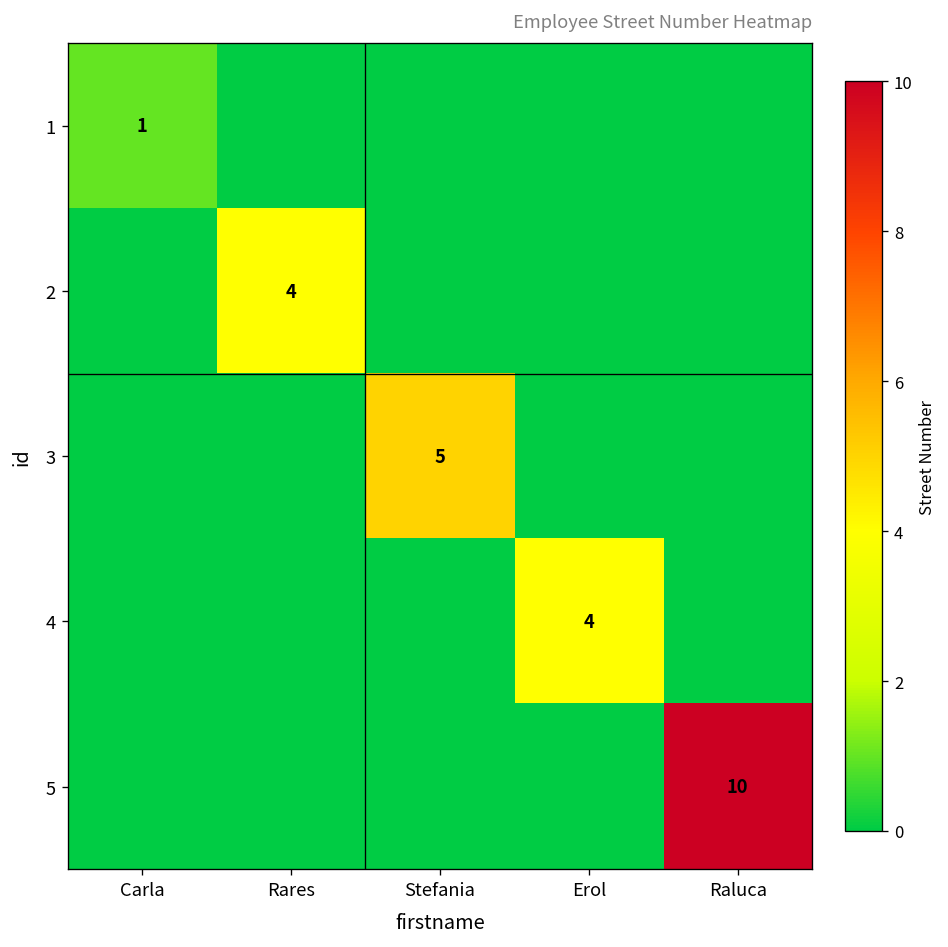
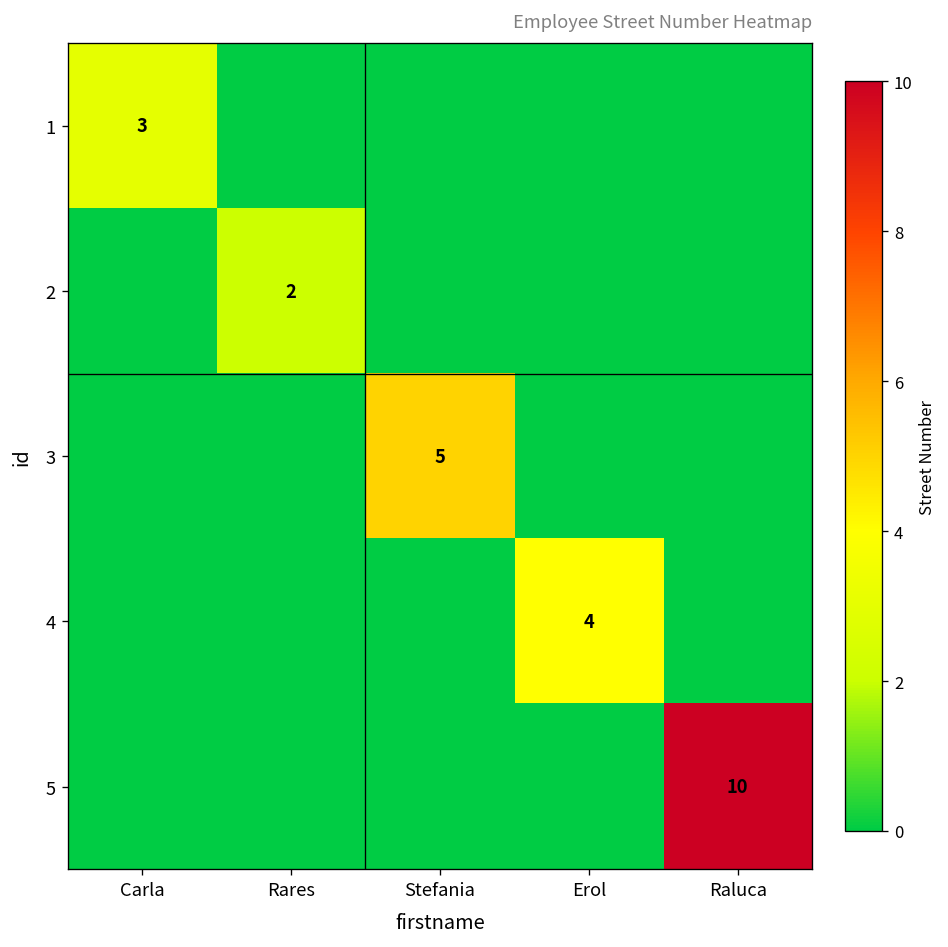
  {
    "1": {
-     "Carla": 1
+     "Carla": 3
    },
    "2": {
-     "Rares": 4
+     "Rares": 2
    },
    "3": {
      "Stefania": 5
    },
    "4": {
      "Erol": 4
    },
    "5": {
      "Raluca": 10
    }
  }
